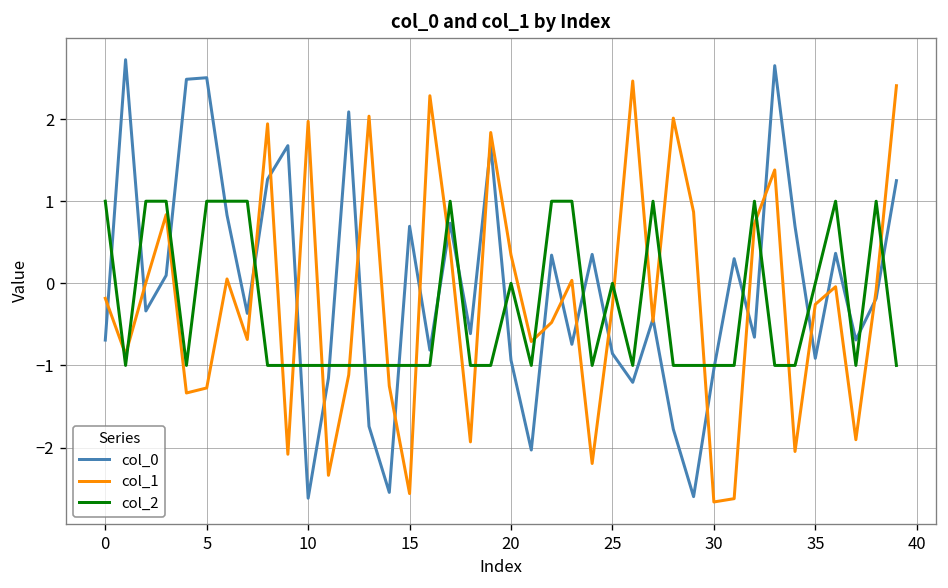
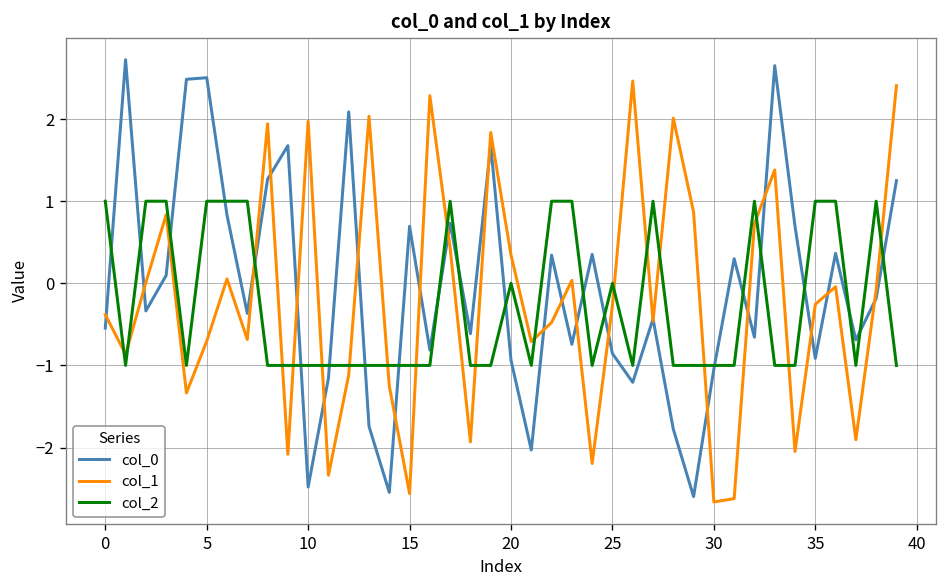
  {
    "col_0": {
-     "0": -0.7,
+     "0": -0.5,
      "5": 2.5,
-     "10": -2.6,
+     "10": -2.5,
      "15": 0.7,
      "20": -0.9,
      "25": -0.9,
      "30": -1.0,
      "35": -0.9
    },
    "col_1": {
-     "0": -0.2,
-     "5": -1.3,
+     "0": -0.4,
+     "5": -0.7,
      "10": 2.0,
      "15": -2.6,
      "20": 0.3,
      "25": -0.3,
      "30": -2.7,
      "35": -0.3
    },
    "col_2": {
      "0": 1,
      "5": 1,
      "10": -1,
      "15": -1,
      "20": 0,
      "25": 0,
      "30": -1,
-     "35": 0
+     "35": 1
    }
  }
